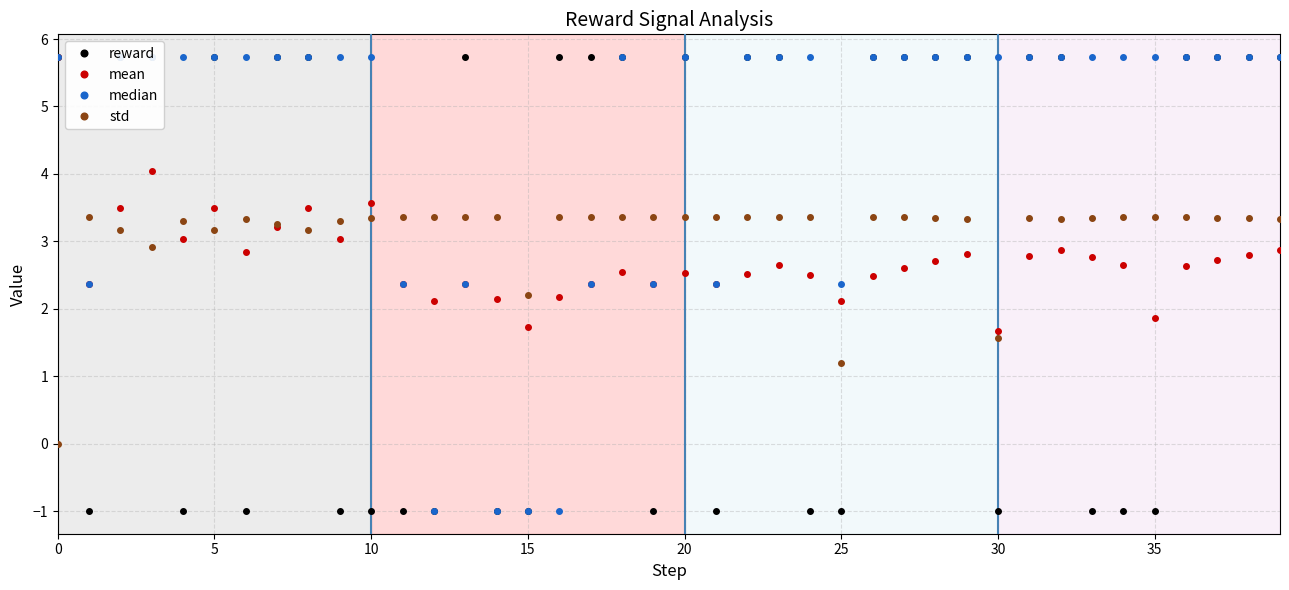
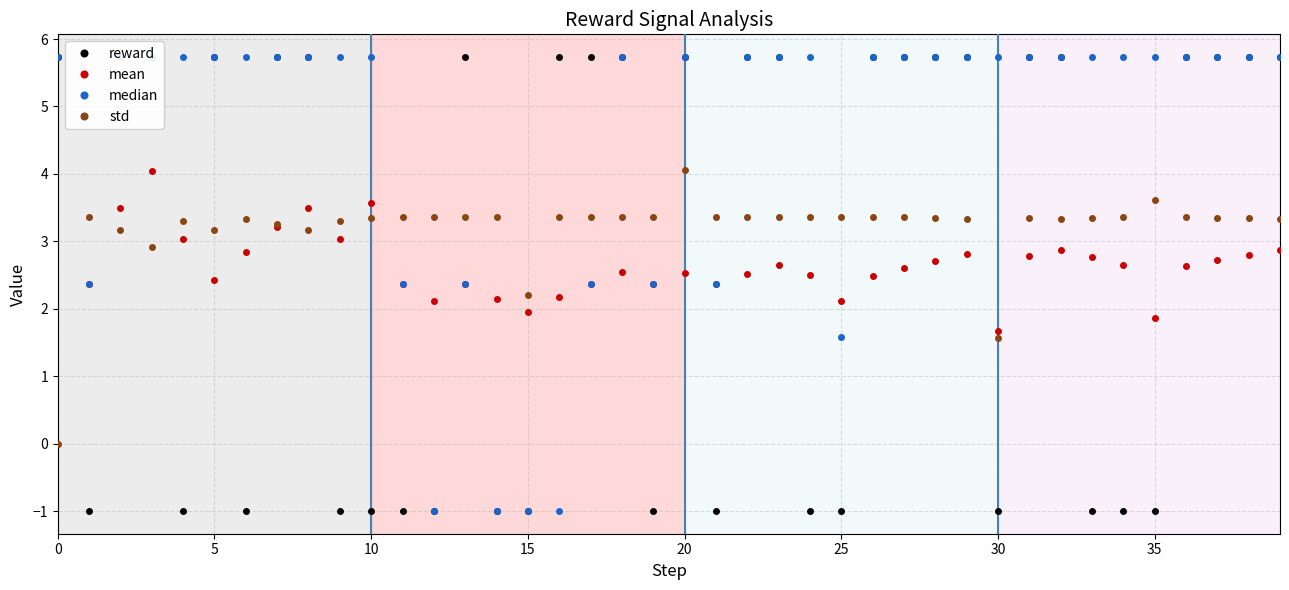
  {
    "reward": {
      "10": -1.0,
      "25": -1.0,
      "30": -1.0,
      "35": -1.0
    },
    "mean": {
-     "5": 3.5,
+     "5": 2.4,
      "10": 3.6,
-     "15": 1.7,
+     "15": 1.9,
      "20": 2.5,
      "25": 2.1,
      "30": 1.7,
      "35": 1.9
    },
    "median": {
      "10": 5.7,
-     "25": 2.4,
+     "25": 1.6,
      "30": 5.7,
      "35": 5.7
    },
    "std": {
      "0": 0.0,
      "5": 3.2,
      "10": 3.4,
      "15": 2.2,
-     "20": 3.4,
-     "25": 1.2,
+     "20": 4.1,
+     "25": 3.4,
      "30": 1.6,
-     "35": 3.4
+     "35": 3.6
    }
  }
